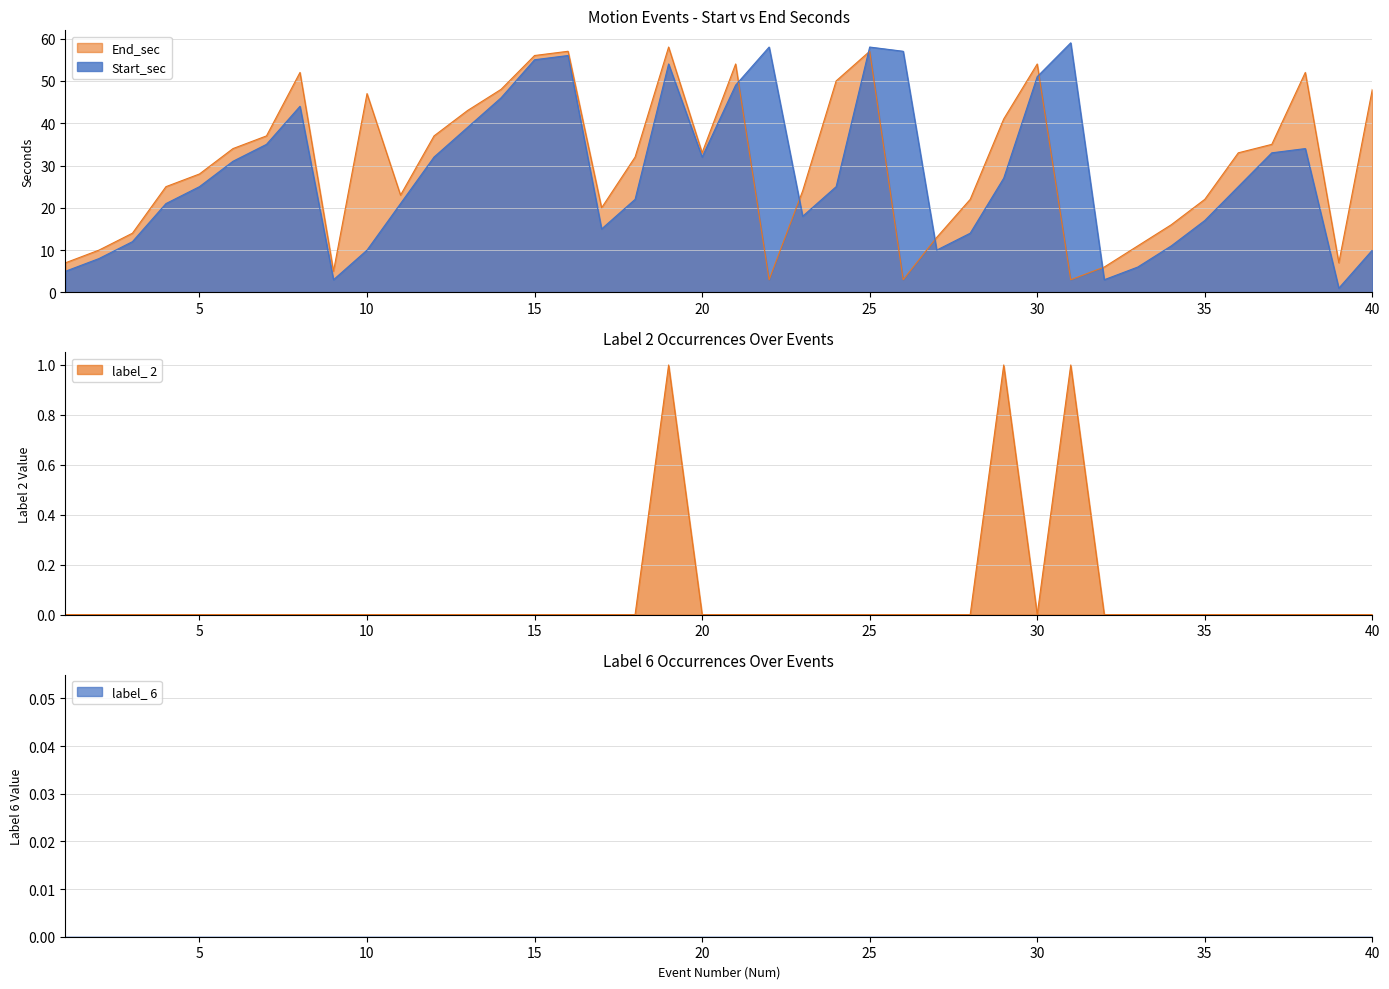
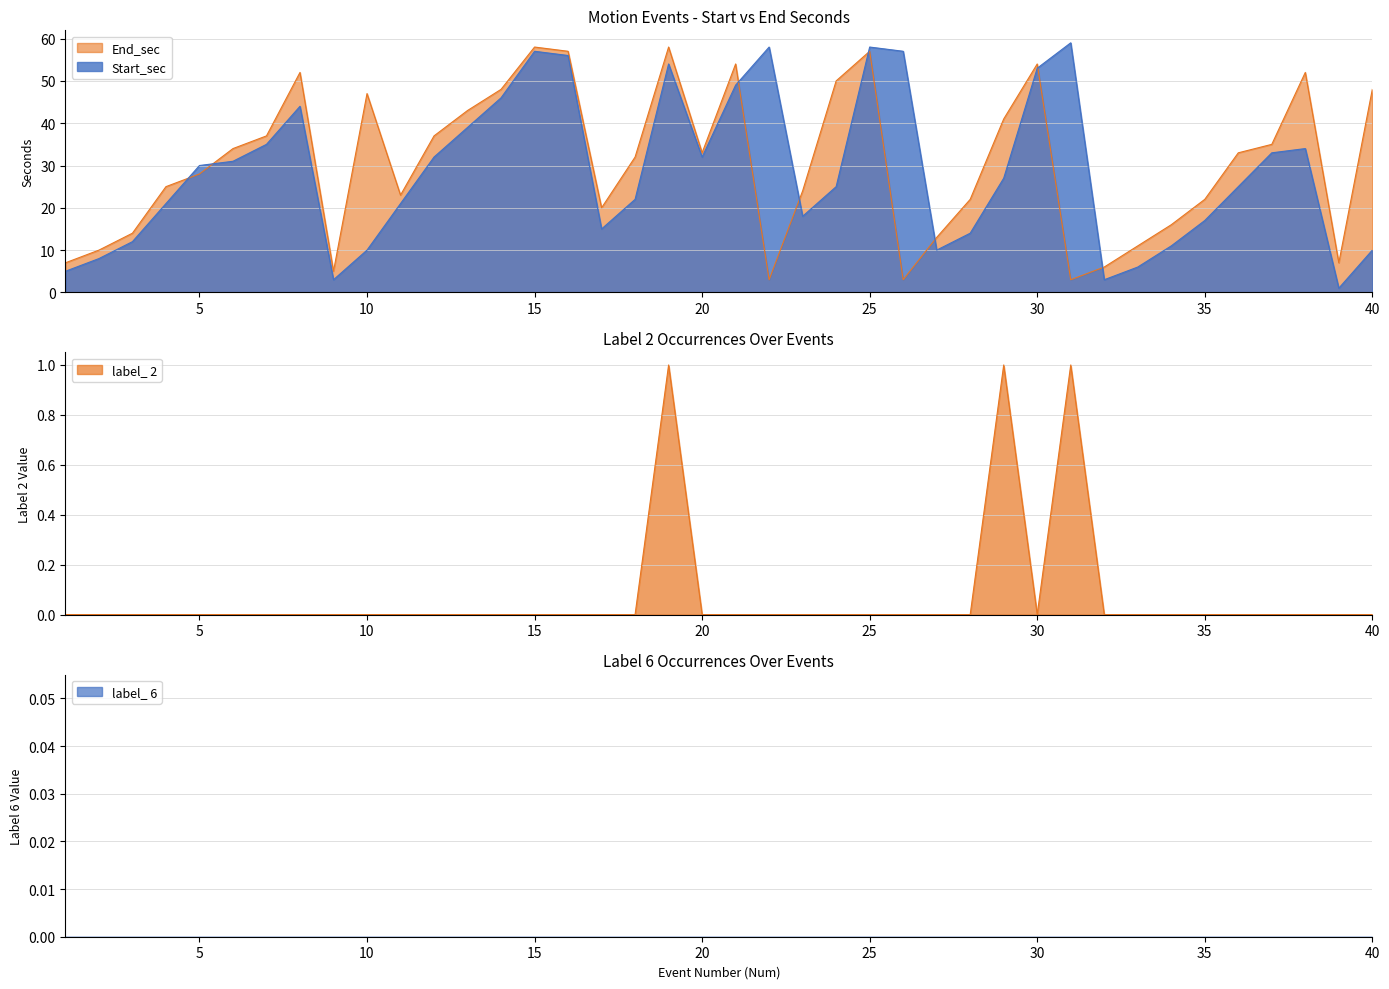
  {
    "Motion Events - Start vs End Seconds": {
      "End_sec": {
        "5": 28,
        "10": 47,
-       "15": 56,
+       "15": 58,
        "20": 33,
        "25": 57,
        "30": 54,
        "35": 22,
        "40": 48
      },
      "Start_sec": {
-       "5": 25,
+       "5": 30,
        "10": 10,
-       "15": 55,
+       "15": 57,
        "20": 32,
        "25": 58,
-       "30": 51,
+       "30": 53,
        "35": 17,
        "40": 10
      }
    },
    "Label 2 Occurrences Over Events": {
      "5": 0.00,
      "10": 0.00,
      "15": 0.00,
      "20": 0.00,
      "25": 0.00,
      "30": 0.00,
      "35": 0.00,
      "40": 0.00
    },
    "Label 6 Occurrences Over Events": {
      "5": 0.000,
      "10": 0.000,
      "15": 0.000,
      "20": 0.000,
      "25": 0.000,
      "30": 0.000,
      "35": 0.000,
      "40": 0.000
    }
  }
